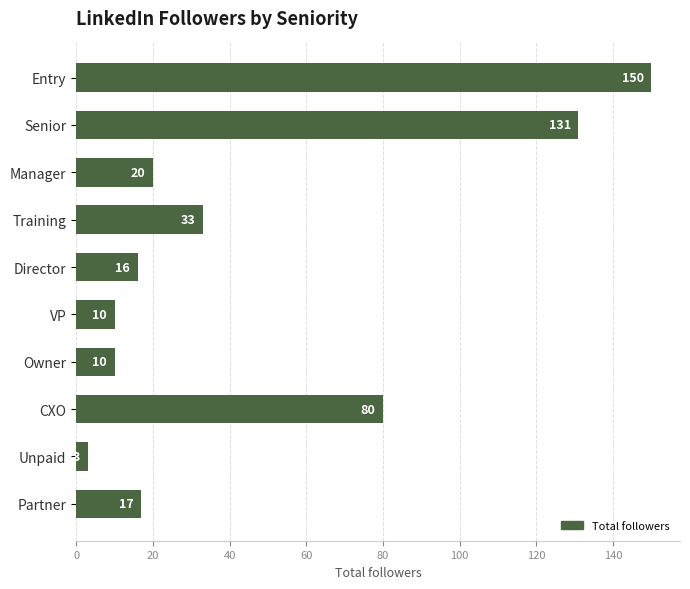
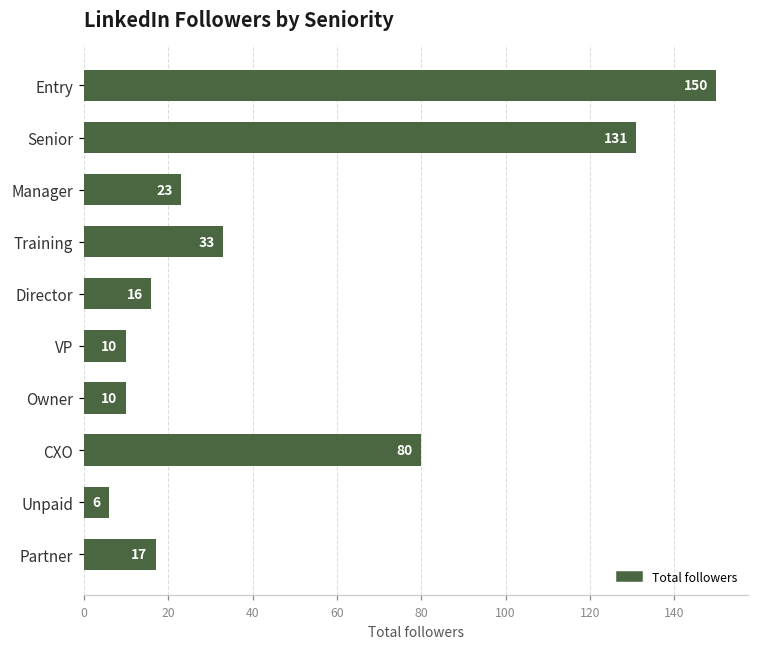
  {
    "Entry": 150,
    "Senior": 131,
-   "Manager": 20,
+   "Manager": 23,
    "Training": 33,
    "Director": 16,
    "VP": 10,
    "Owner": 10,
    "CXO": 80,
-   "Unpaid": 3,
+   "Unpaid": 6,
    "Partner": 17
  }
